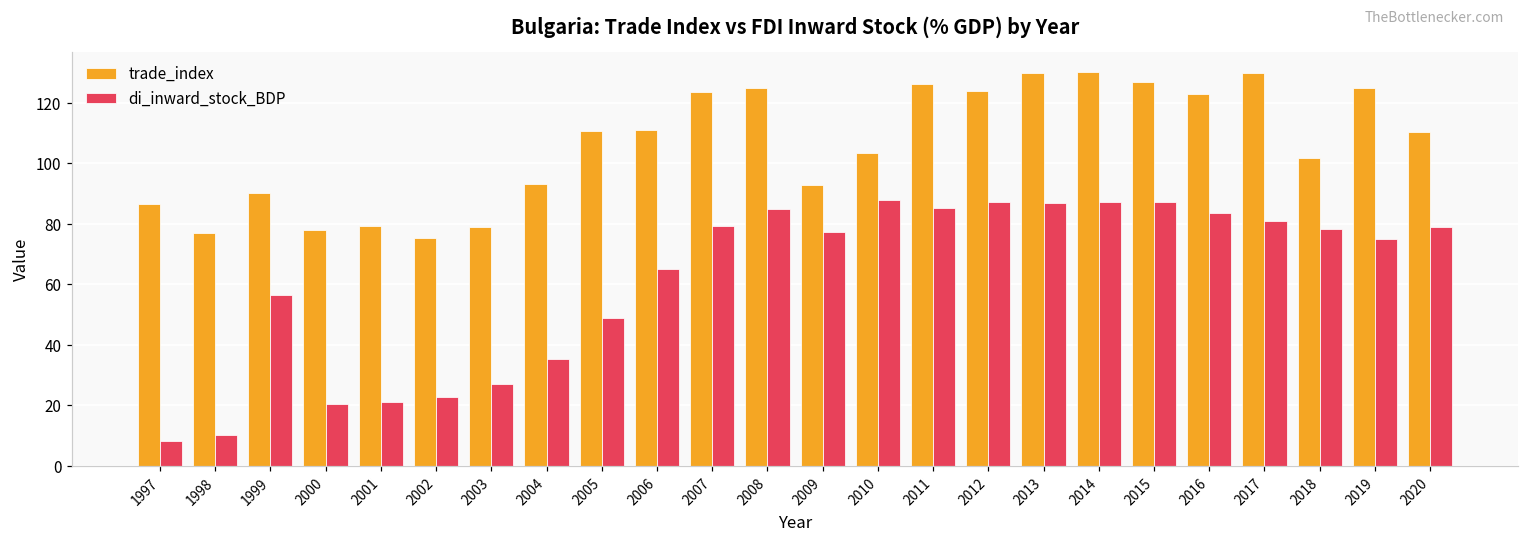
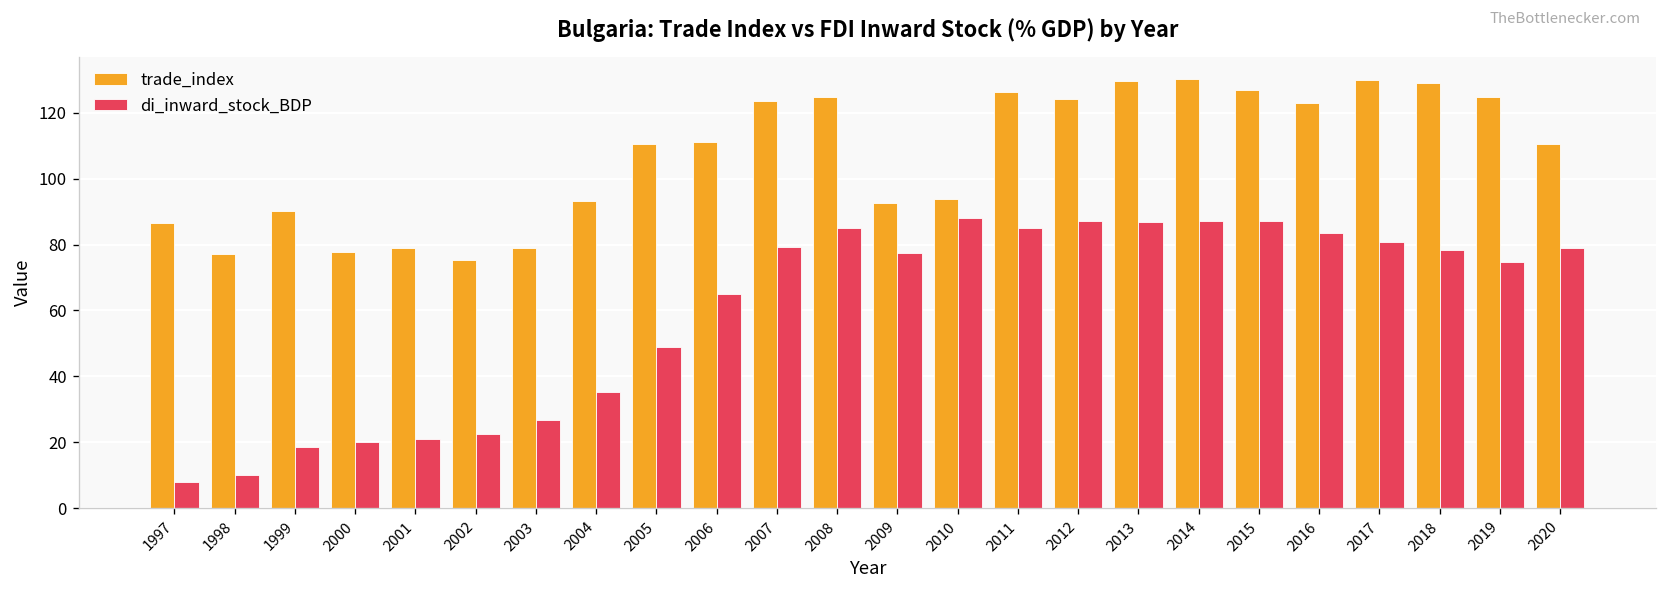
  {
    "trade_index": {
      "1997": 86,
      "1998": 77,
      "1999": 90,
      "2000": 78,
      "2001": 79,
      "2002": 75,
      "2003": 79,
      "2004": 93,
      "2005": 111,
      "2006": 111,
      "2007": 124,
      "2008": 125,
      "2009": 93,
-     "2010": 103,
+     "2010": 94,
      "2011": 126,
      "2012": 124,
      "2013": 130,
      "2014": 130,
      "2015": 127,
      "2016": 123,
      "2017": 130,
-     "2018": 102,
+     "2018": 129,
      "2019": 125,
      "2020": 110
    },
    "di_inward_stock_BDP": {
      "1997": 8,
      "1998": 10,
-     "1999": 56,
+     "1999": 19,
      "2000": 20,
      "2001": 21,
      "2002": 23,
      "2003": 27,
      "2004": 35,
      "2005": 49,
      "2006": 65,
      "2007": 79,
      "2008": 85,
      "2009": 77,
      "2010": 88,
      "2011": 85,
      "2012": 87,
      "2013": 87,
      "2014": 87,
      "2015": 87,
      "2016": 84,
      "2017": 81,
      "2018": 78,
      "2019": 75,
      "2020": 79
    }
  }
